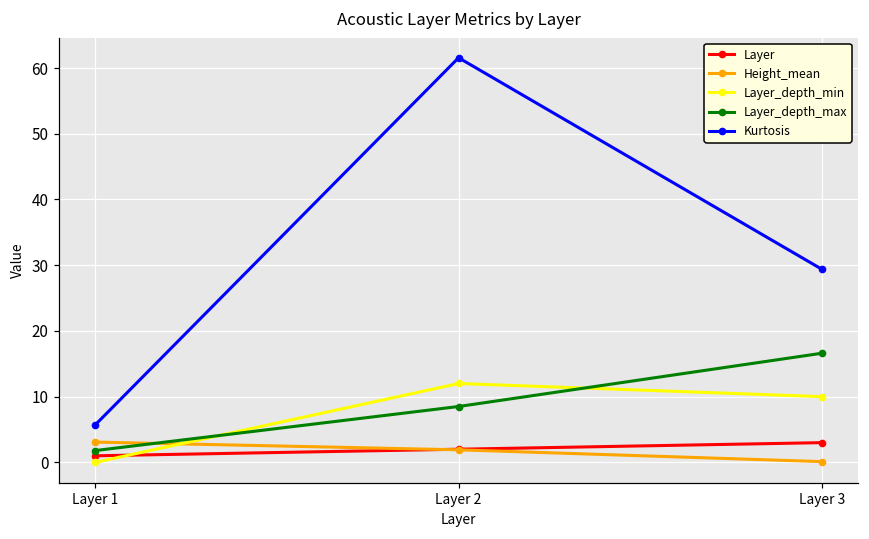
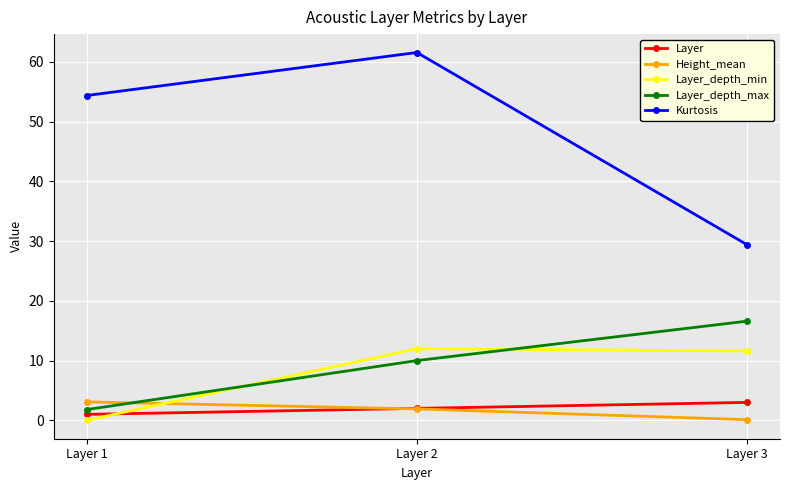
  {
    "Layer": {
      "Layer 1": 1,
      "Layer 3": 3
    },
    "Height_mean": {
      "Layer 1": 3,
      "Layer 3": 0
    },
    "Layer_depth_min": {
      "Layer 1": 0,
      "Layer 2": 12,
-     "Layer 3": 10
+     "Layer 3": 12
    },
    "Layer_depth_max": {
      "Layer 1": 2,
-     "Layer 2": 9,
+     "Layer 2": 10,
      "Layer 3": 17
    },
    "Kurtosis": {
-     "Layer 1": 6,
+     "Layer 1": 54,
      "Layer 2": 62,
      "Layer 3": 29
    }
  }
